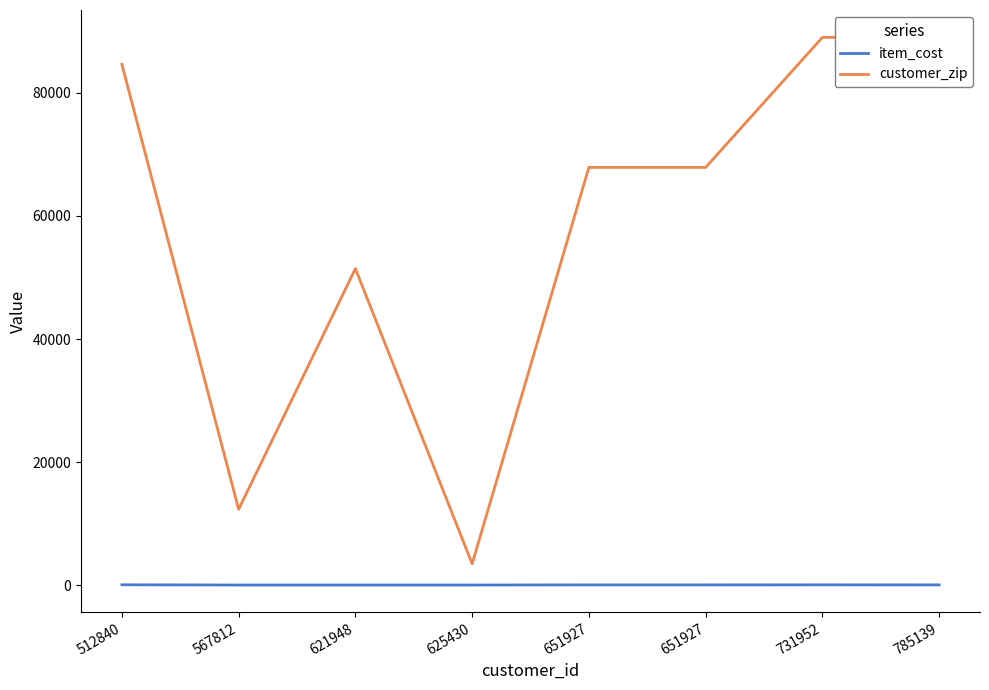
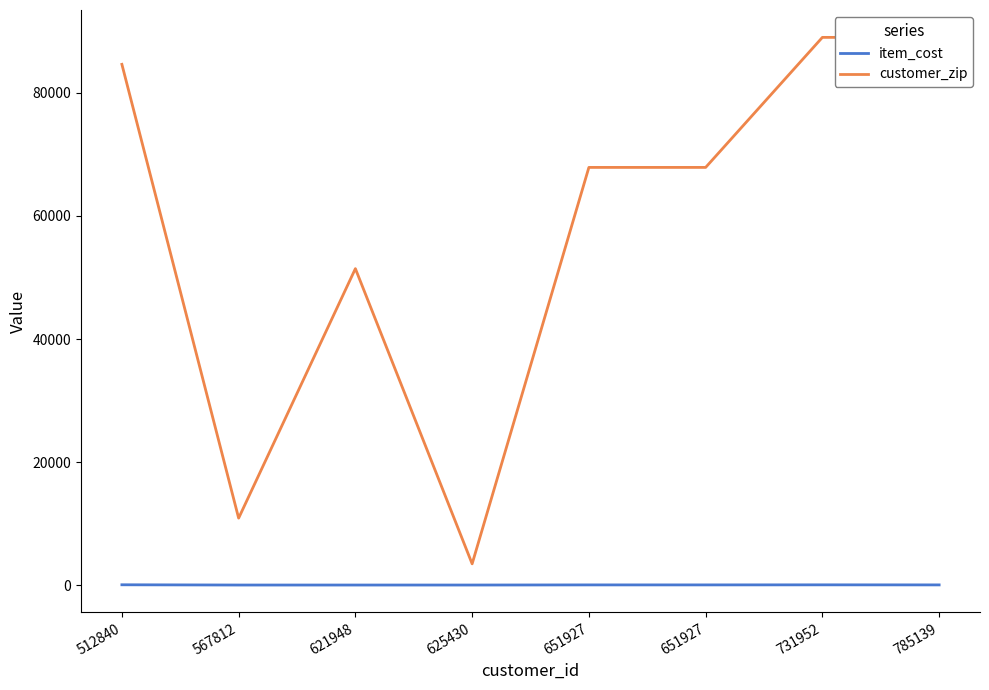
  {
    "item_cost": {
      "512840": 0,
      "567812": 0,
      "621948": 0,
      "625430": 0,
      "731952": 0,
      "785139": 0
    },
    "customer_zip": {
      "512840": 85000,
-     "567812": 12000,
+     "567812": 11000,
      "621948": 51000,
      "625430": 3000,
      "731952": 89000
    }
  }
